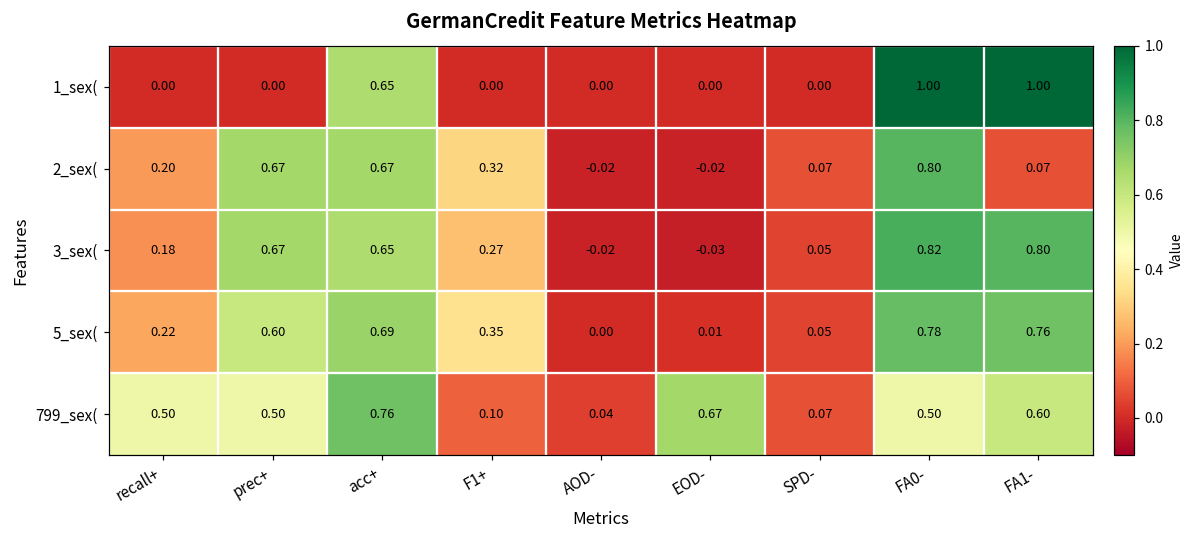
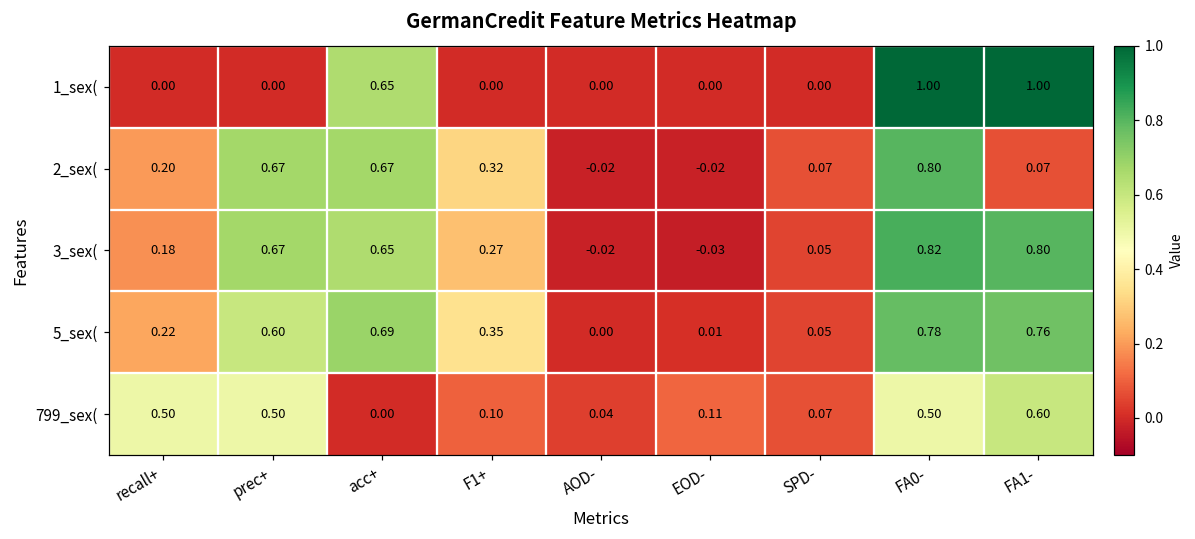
  {
    "1_sex(": {
      "recall+": 0.00,
      "prec+": 0.00,
      "acc+": 0.65,
      "F1+": 0.00,
      "AOD-": 0.00,
      "EOD-": 0.00,
      "SPD-": 0.00,
      "FA0-": 1.00,
      "FA1-": 1.00
    },
    "2_sex(": {
      "recall+": 0.20,
      "prec+": 0.67,
      "acc+": 0.67,
      "F1+": 0.32,
      "AOD-": -0.02,
      "EOD-": -0.02,
      "SPD-": 0.07,
      "FA0-": 0.80,
      "FA1-": 0.07
    },
    "3_sex(": {
      "recall+": 0.18,
      "prec+": 0.67,
      "acc+": 0.65,
      "F1+": 0.27,
      "AOD-": -0.02,
      "EOD-": -0.03,
      "SPD-": 0.05,
      "FA0-": 0.82,
      "FA1-": 0.80
    },
    "5_sex(": {
      "recall+": 0.22,
      "prec+": 0.60,
      "acc+": 0.69,
      "F1+": 0.35,
      "AOD-": 0.00,
      "EOD-": 0.01,
      "SPD-": 0.05,
      "FA0-": 0.78,
      "FA1-": 0.76
    },
    "799_sex(": {
      "recall+": 0.50,
      "prec+": 0.50,
-     "acc+": 0.76,
+     "acc+": 0.00,
      "F1+": 0.10,
      "AOD-": 0.04,
-     "EOD-": 0.67,
+     "EOD-": 0.11,
      "SPD-": 0.07,
      "FA0-": 0.50,
      "FA1-": 0.60
    }
  }
